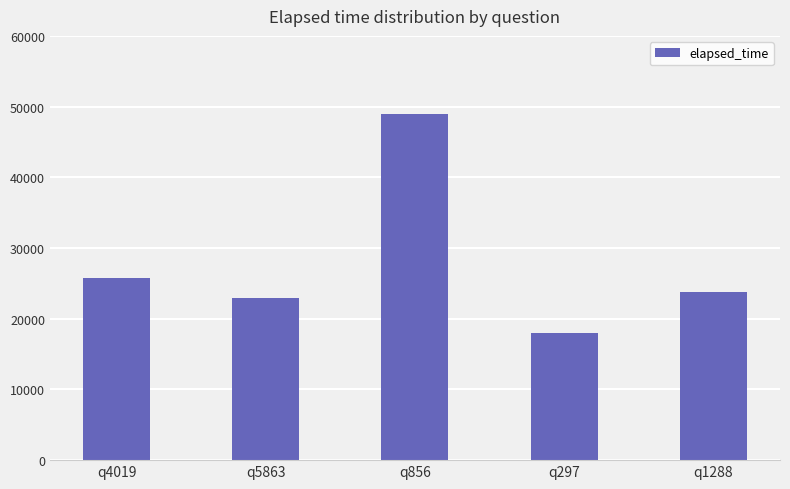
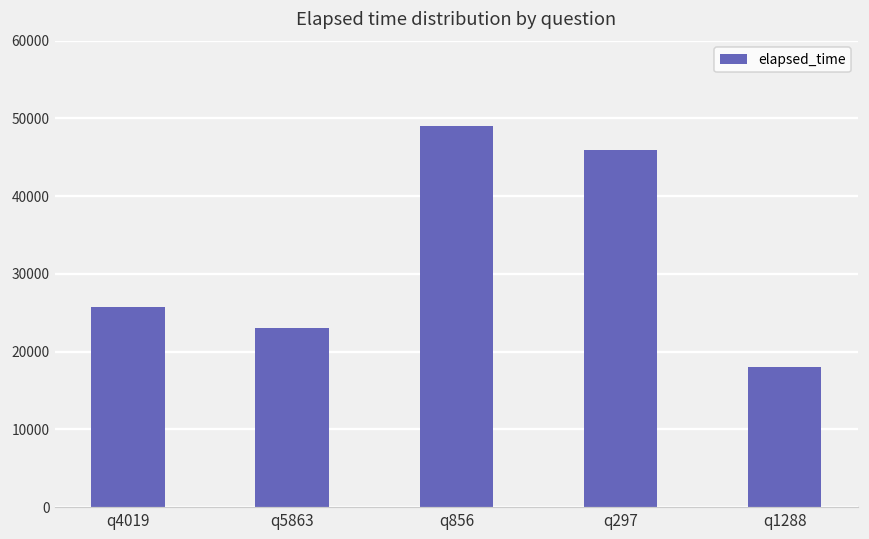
  {
    "q4019": 26000,
    "q5863": 23000,
    "q856": 49000,
-   "q297": 18000,
-   "q1288": 24000
+   "q297": 46000,
+   "q1288": 18000
  }
